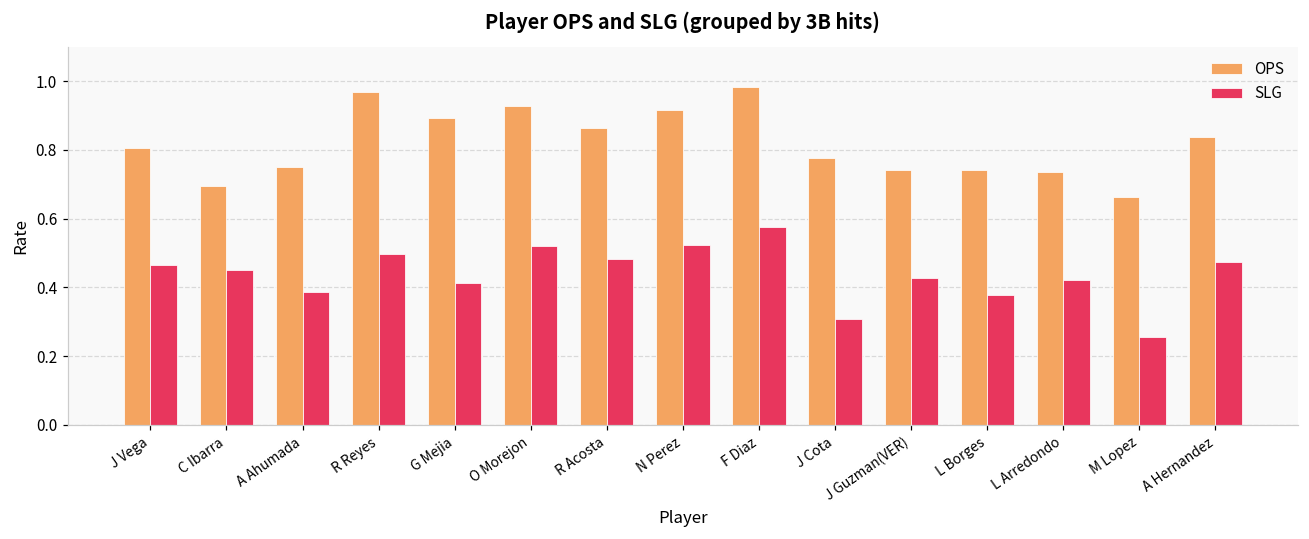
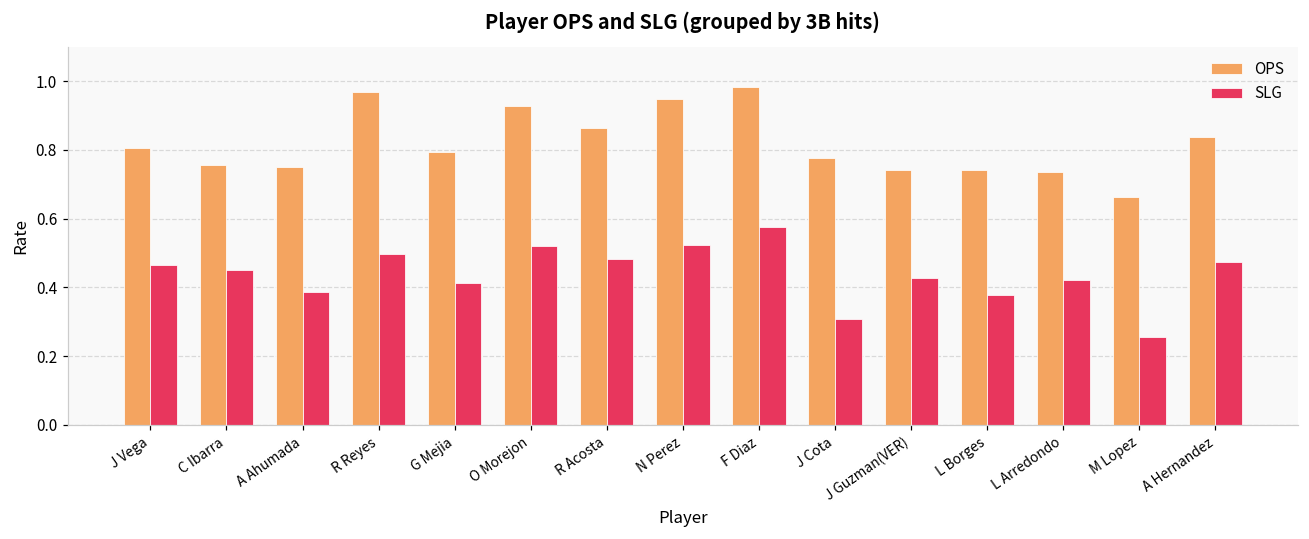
  {
    "OPS": {
      "J Vega": 0.81,
-     "C Ibarra": 0.70,
+     "C Ibarra": 0.76,
      "A Ahumada": 0.75,
      "R Reyes": 0.97,
-     "G Mejia": 0.89,
+     "G Mejia": 0.80,
      "O Morejon": 0.93,
      "R Acosta": 0.87,
-     "N Perez": 0.92,
+     "N Perez": 0.95,
      "F Diaz": 0.98,
      "J Cota": 0.78,
      "J Guzman(VER)": 0.74,
      "L Borges": 0.74,
      "L Arredondo": 0.74,
      "M Lopez": 0.66,
      "A Hernandez": 0.84
    },
    "SLG": {
      "J Vega": 0.46,
      "C Ibarra": 0.45,
      "A Ahumada": 0.39,
      "R Reyes": 0.50,
      "G Mejia": 0.41,
      "O Morejon": 0.52,
      "R Acosta": 0.48,
      "N Perez": 0.52,
      "F Diaz": 0.58,
      "J Cota": 0.31,
      "J Guzman(VER)": 0.43,
      "L Borges": 0.38,
      "L Arredondo": 0.42,
      "M Lopez": 0.26,
      "A Hernandez": 0.48
    }
  }
